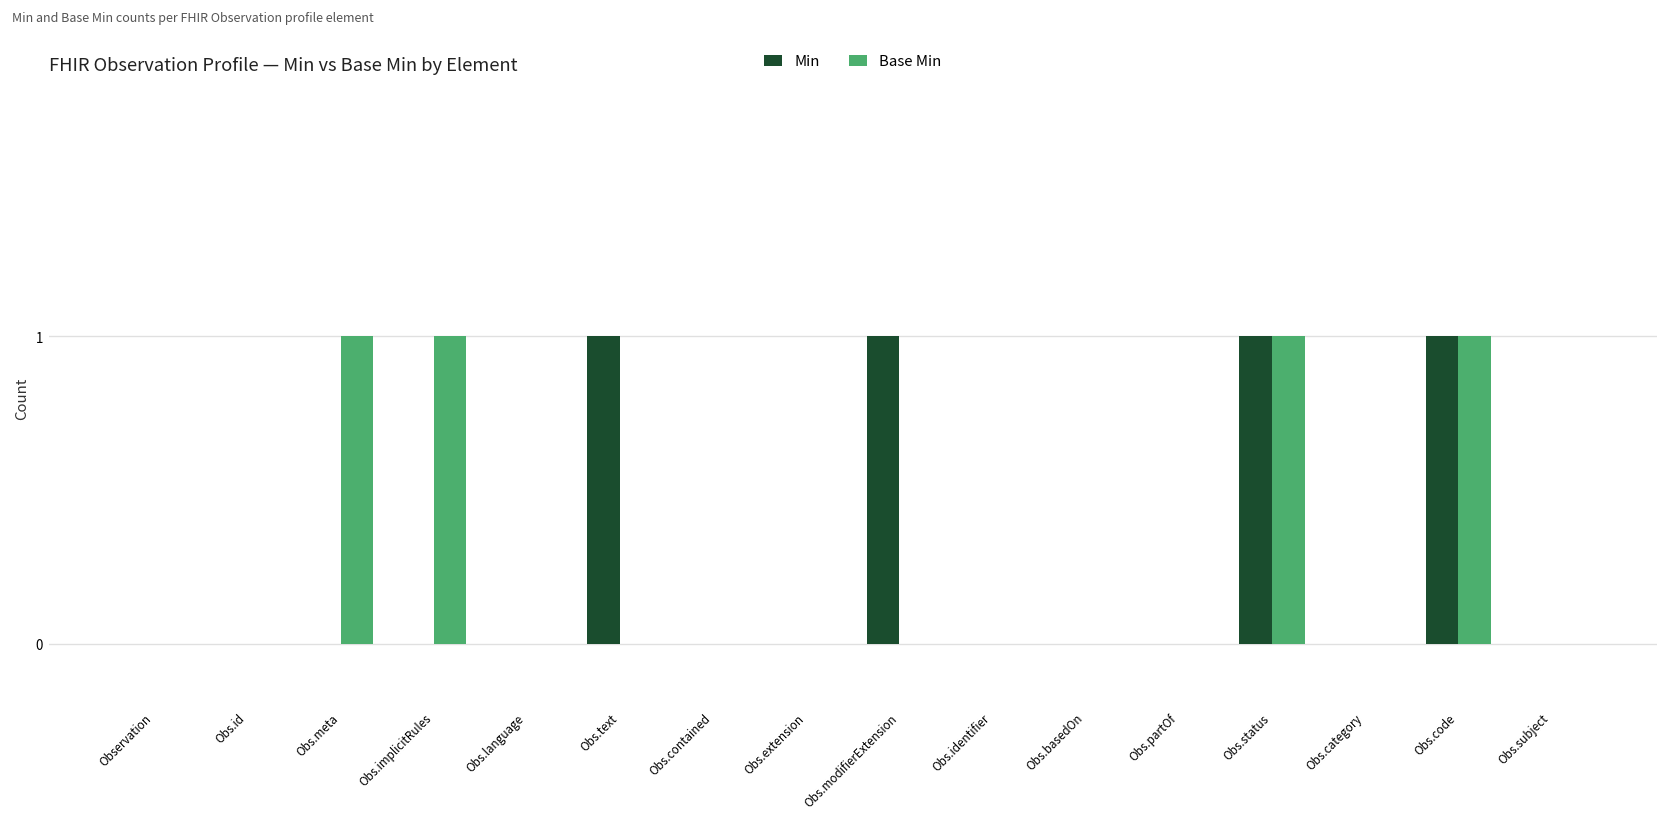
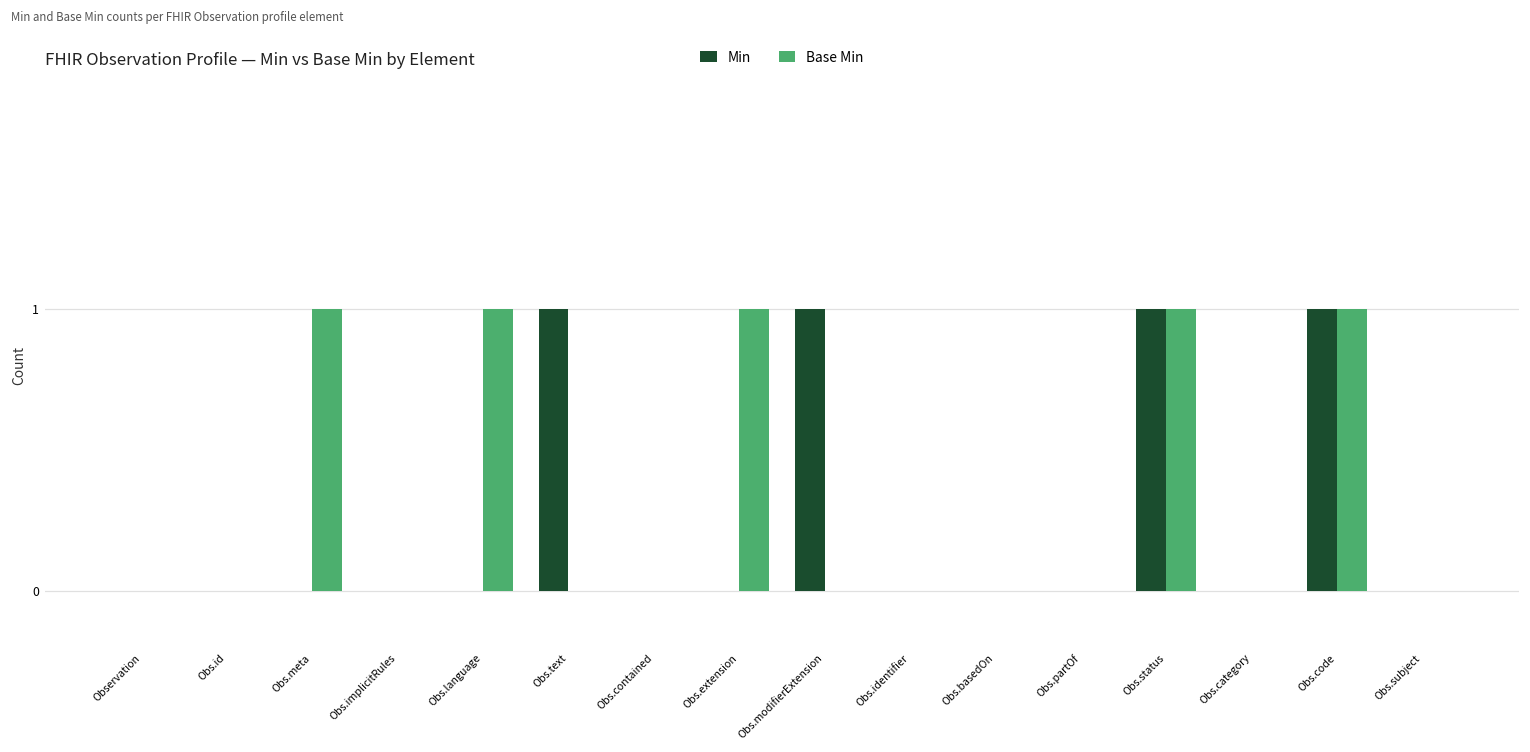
  {
    "Min": {
      "Observation": 0,
      "Obs.id": 0,
      "Obs.meta": 0,
      "Obs.implicitRules": 0,
      "Obs.language": 0,
      "Obs.text": 1,
      "Obs.contained": 0,
      "Obs.extension": 0,
      "Obs.modifierExtension": 1,
      "Obs.identifier": 0,
      "Obs.basedOn": 0,
      "Obs.partOf": 0,
      "Obs.status": 1,
      "Obs.category": 0,
      "Obs.code": 1,
      "Obs.subject": 0
    },
    "Base Min": {
      "Observation": 0,
      "Obs.id": 0,
      "Obs.meta": 1,
-     "Obs.implicitRules": 1,
-     "Obs.language": 0,
+     "Obs.implicitRules": 0,
+     "Obs.language": 1,
      "Obs.text": 0,
      "Obs.contained": 0,
-     "Obs.extension": 0,
+     "Obs.extension": 1,
      "Obs.modifierExtension": 0,
      "Obs.identifier": 0,
      "Obs.basedOn": 0,
      "Obs.partOf": 0,
      "Obs.status": 1,
      "Obs.category": 0,
      "Obs.code": 1,
      "Obs.subject": 0
    }
  }
